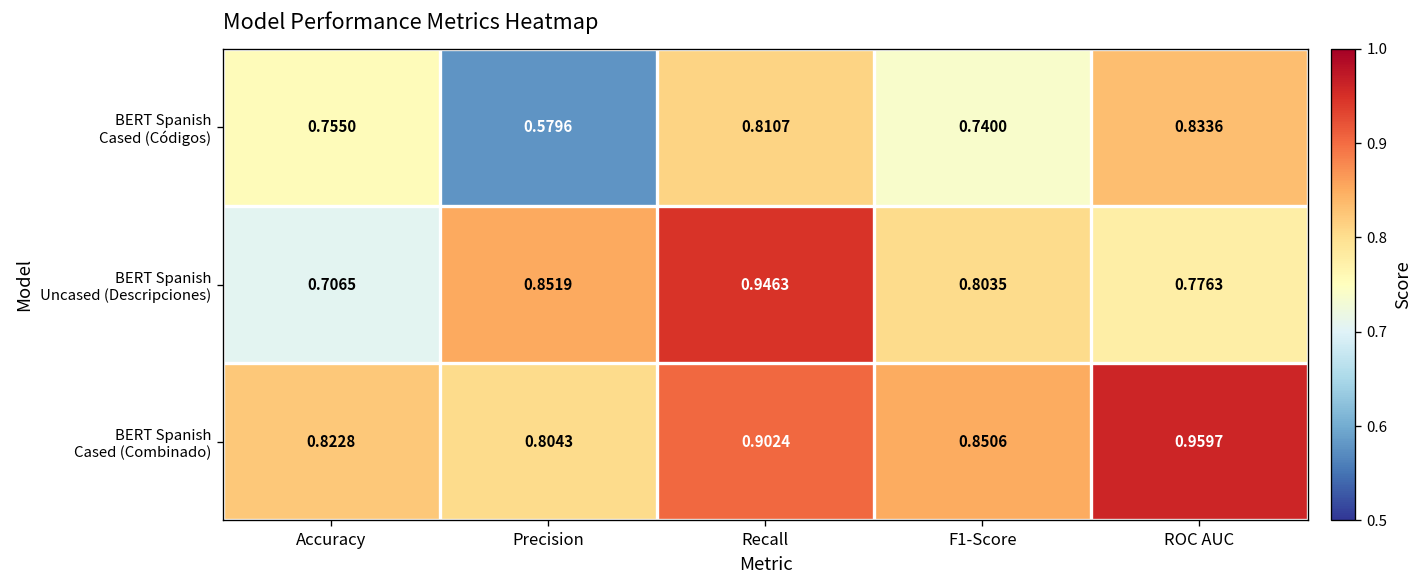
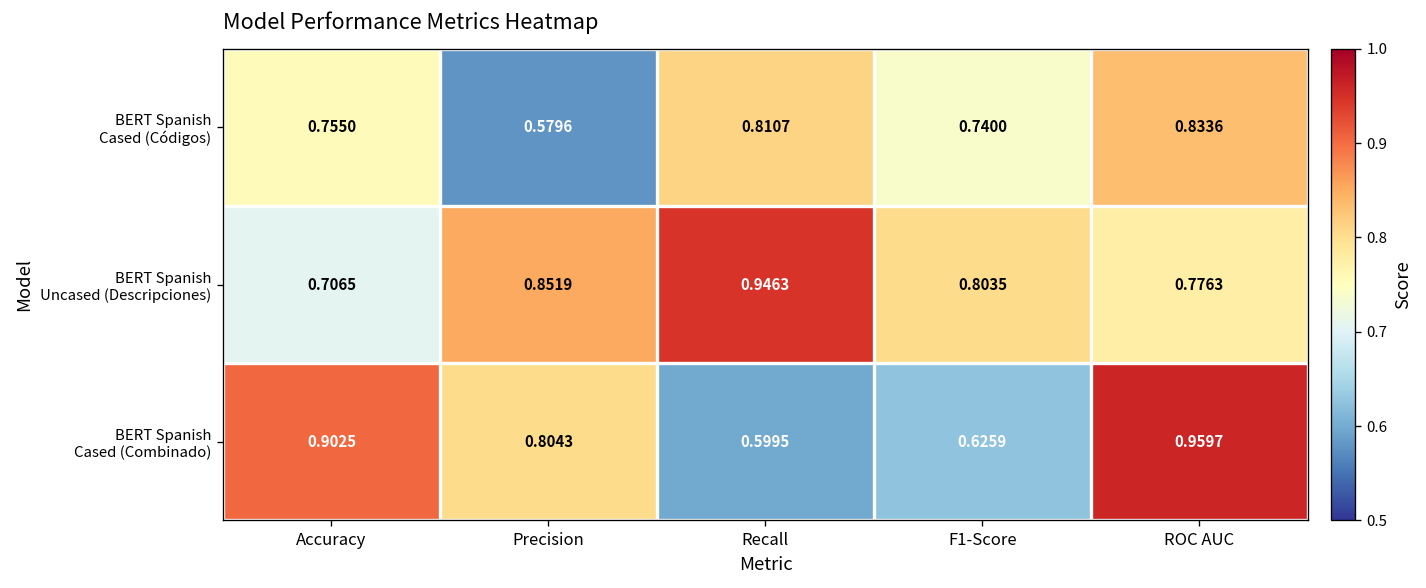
  {
    "BERT Spanish Cased (Códigos)": {
      "Accuracy": 0.7550,
      "Precision": 0.5796,
      "Recall": 0.8107,
      "F1-Score": 0.7400,
      "ROC AUC": 0.8336
    },
    "BERT Spanish Uncased (Descripciones)": {
      "Accuracy": 0.7065,
      "Precision": 0.8519,
      "Recall": 0.9463,
      "F1-Score": 0.8035,
      "ROC AUC": 0.7763
    },
    "BERT Spanish Cased (Combinado)": {
-     "Accuracy": 0.8228,
+     "Accuracy": 0.9025,
      "Precision": 0.8043,
-     "Recall": 0.9024,
-     "F1-Score": 0.8506,
+     "Recall": 0.5995,
+     "F1-Score": 0.6259,
      "ROC AUC": 0.9597
    }
  }
